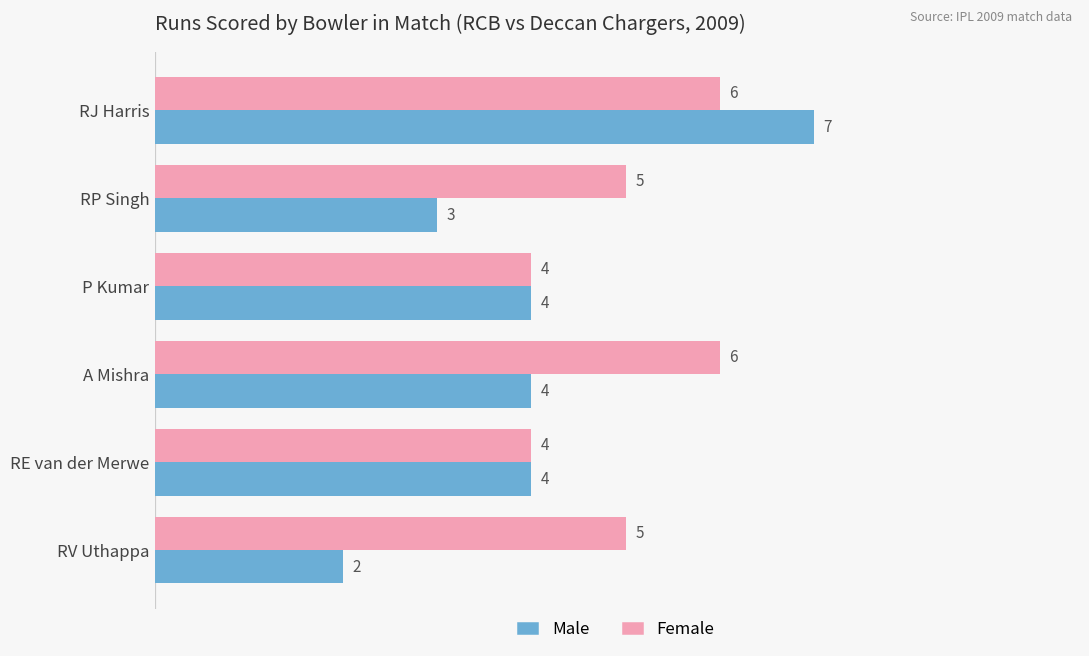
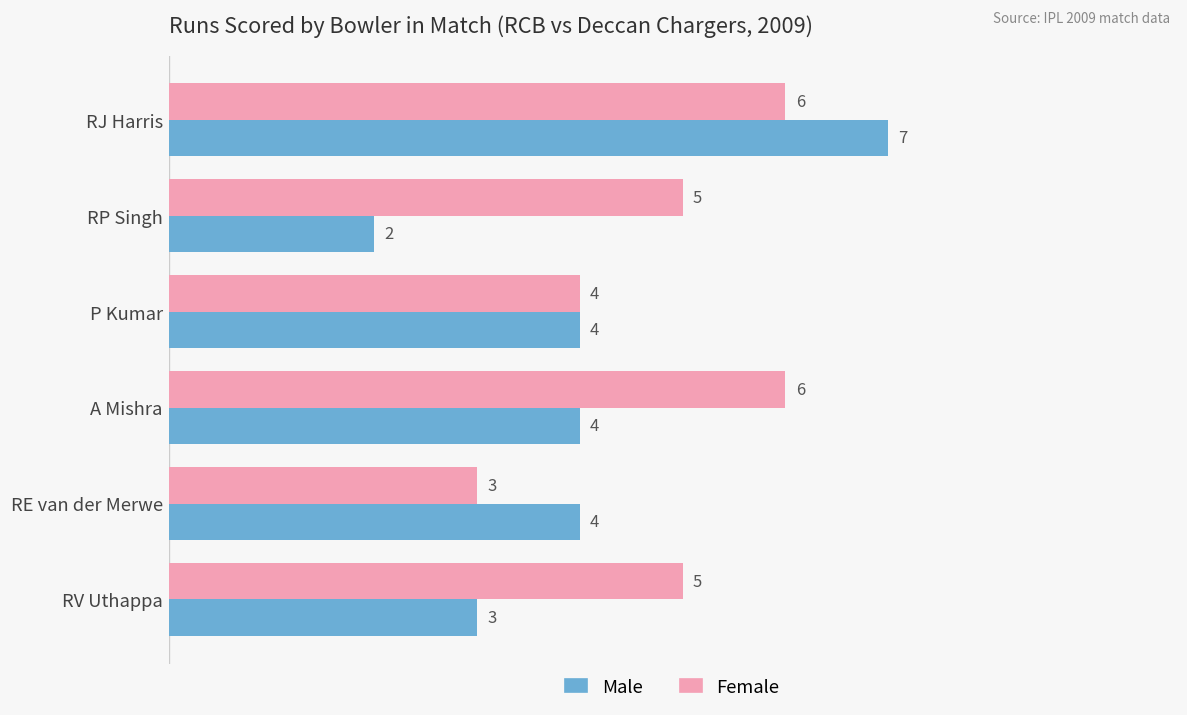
  {
    "Male": {
      "RJ Harris": 7,
-     "RP Singh": 3,
+     "RP Singh": 2,
      "P Kumar": 4,
      "A Mishra": 4,
      "RE van der Merwe": 4,
-     "RV Uthappa": 2
+     "RV Uthappa": 3
    },
    "Female": {
      "RJ Harris": 6,
      "RP Singh": 5,
      "P Kumar": 4,
      "A Mishra": 6,
-     "RE van der Merwe": 4,
+     "RE van der Merwe": 3,
      "RV Uthappa": 5
    }
  }
